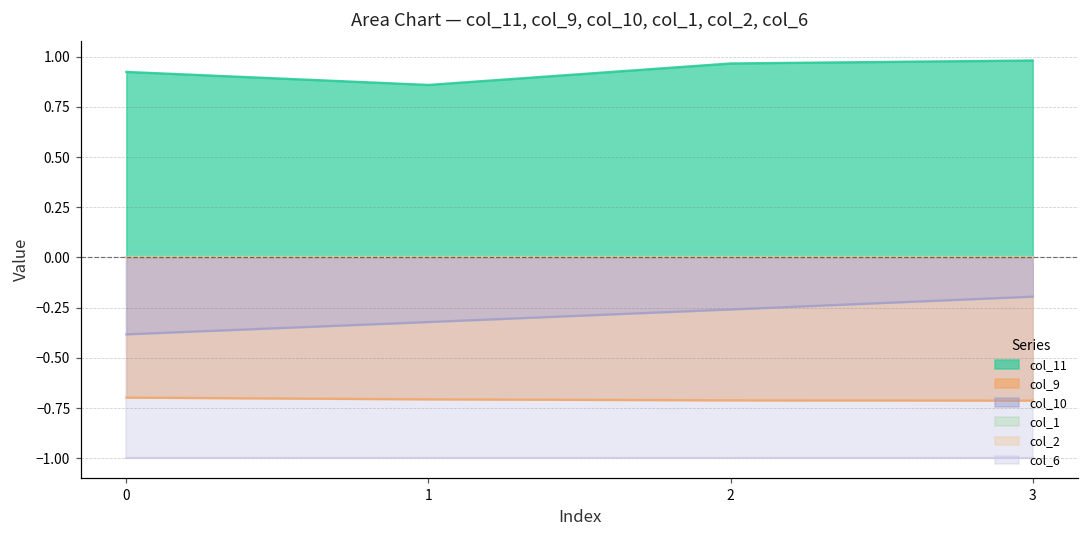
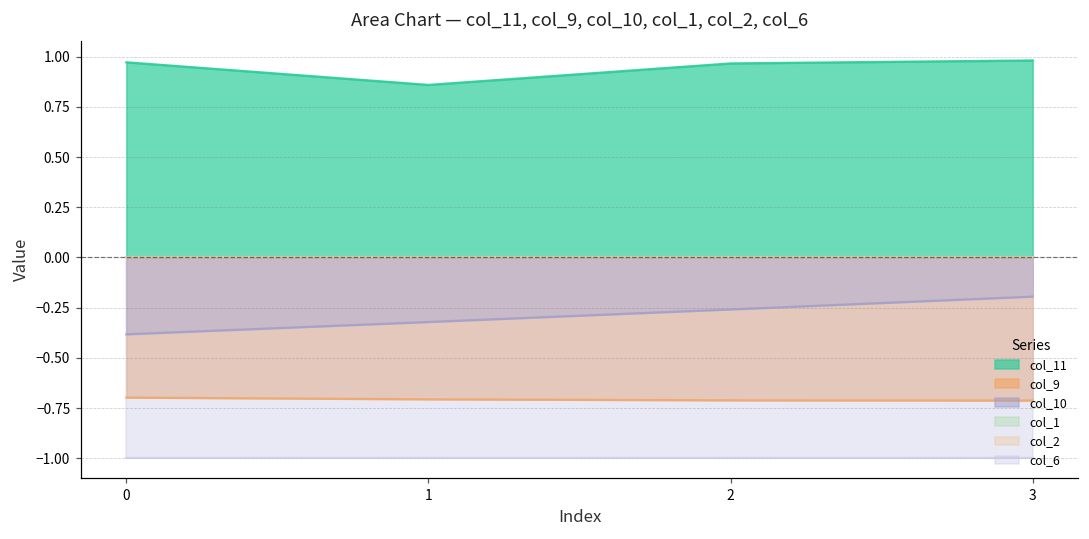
  {
    "col_11": {
-     "0": 0.92,
+     "0": 0.97,
      "1": 0.86,
      "2": 0.97,
      "3": 0.98
    }
  }
